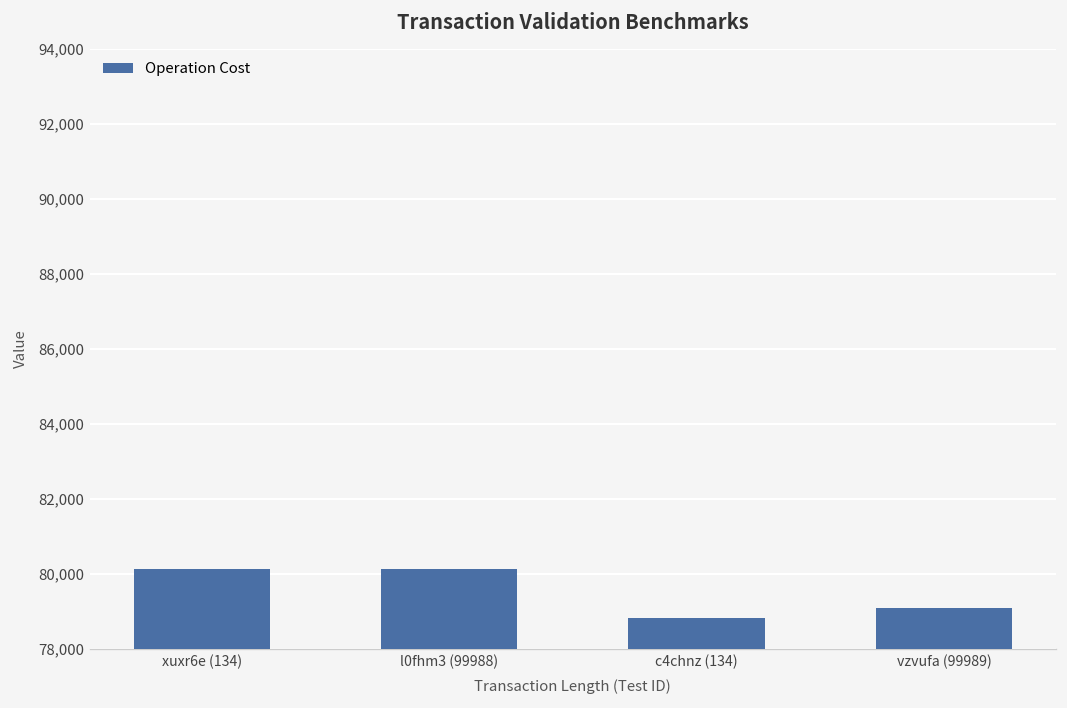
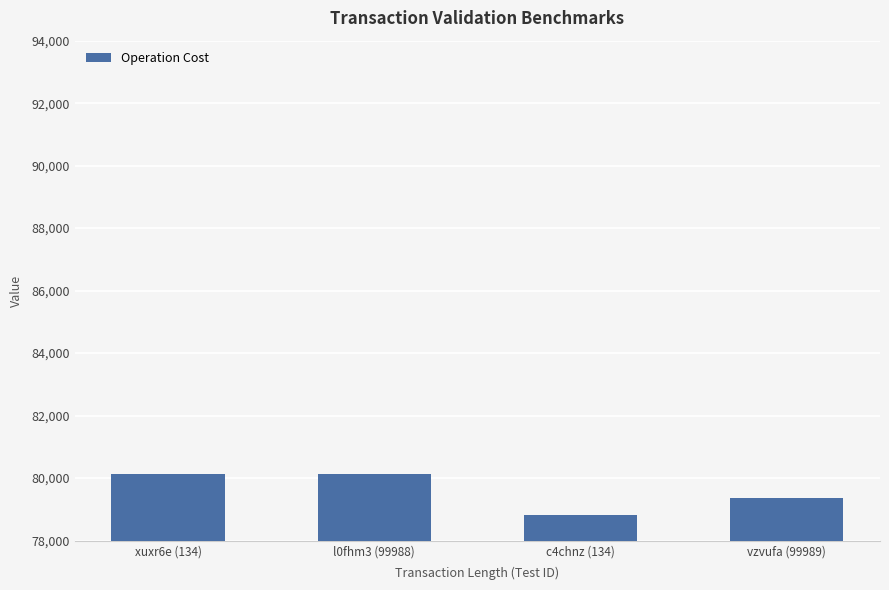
  {
    "xuxr6e (134)": "80,100",
    "l0fhm3 (99988)": "80,100",
    "c4chnz (134)": "78,800",
-   "vzvufa (99989)": "79,100"
+   "vzvufa (99989)": "79,400"
  }
